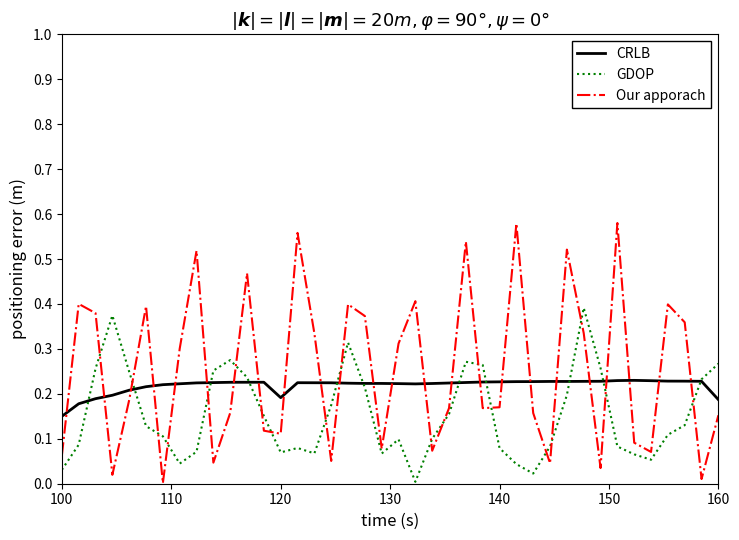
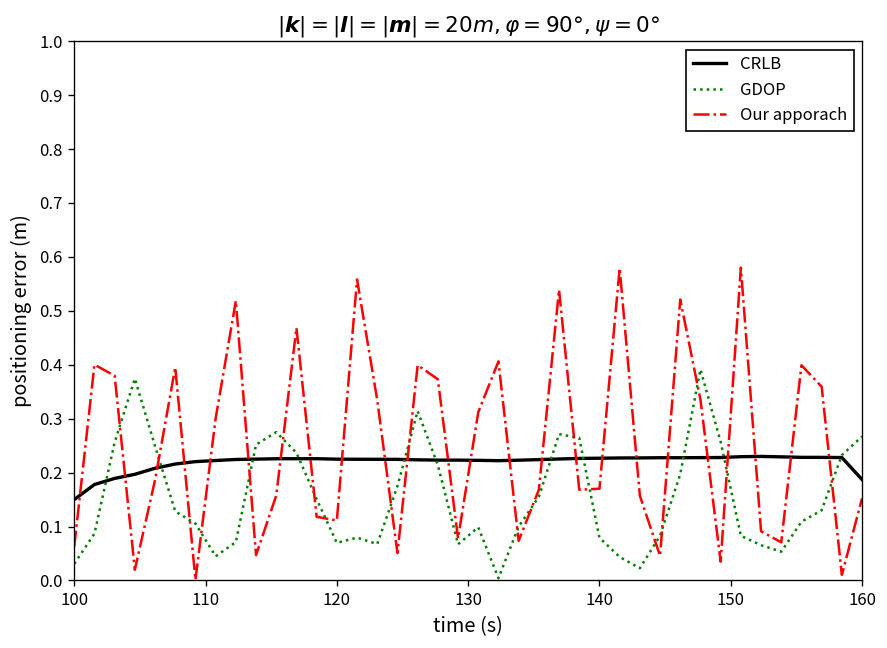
  {
    "CRLB": {
      "100": 0.15,
-     "120": 0.19,
+     "120": 0.22,
      "140": 0.23,
      "160": 0.19
    },
    "GDOP": {
      "100": 0.03,
      "120": 0.07,
      "140": 0.08,
      "160": 0.27
    },
    "Our apporach": {
      "100": 0.06,
      "120": 0.11,
      "140": 0.17,
      "160": 0.15
    }
  }
